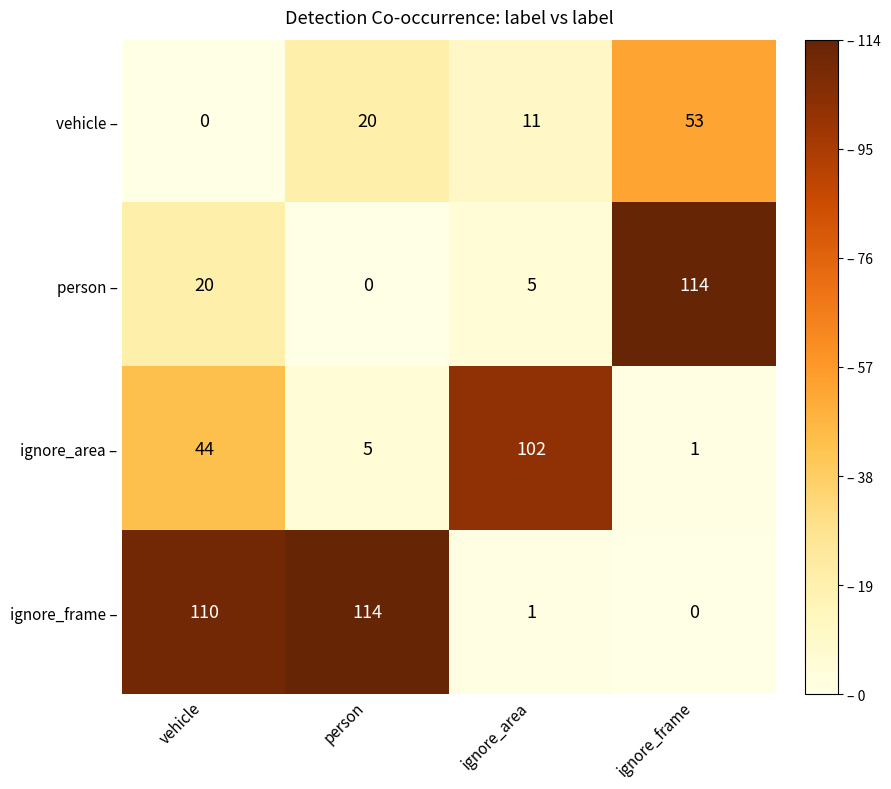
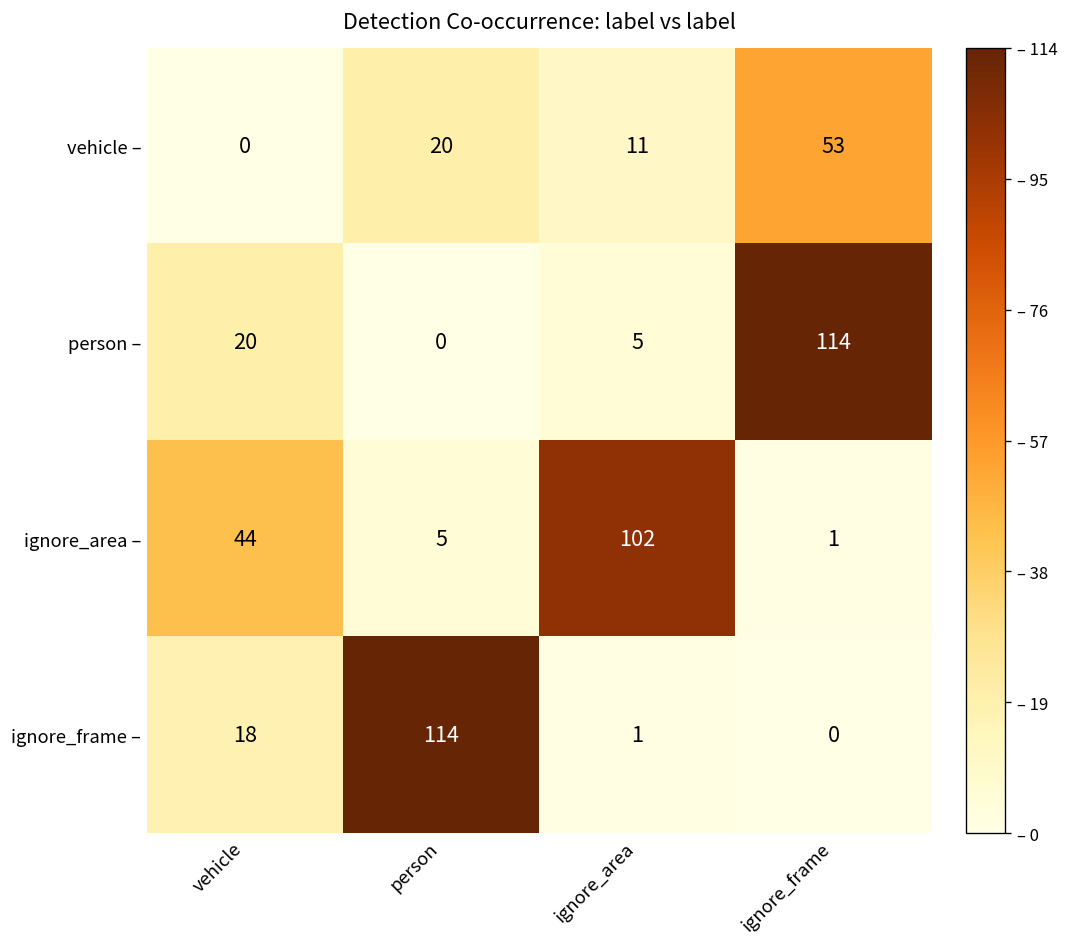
  {
    "vehicle –": {
      "vehicle": 0,
      "person": 20,
      "ignore_area": 11,
      "ignore_frame": 53
    },
    "person –": {
      "vehicle": 20,
      "person": 0,
      "ignore_area": 5,
      "ignore_frame": 114
    },
    "ignore_area –": {
      "vehicle": 44,
      "person": 5,
      "ignore_area": 102,
      "ignore_frame": 1
    },
    "ignore_frame –": {
-     "vehicle": 110,
+     "vehicle": 18,
      "person": 114,
      "ignore_area": 1,
      "ignore_frame": 0
    }
  }
